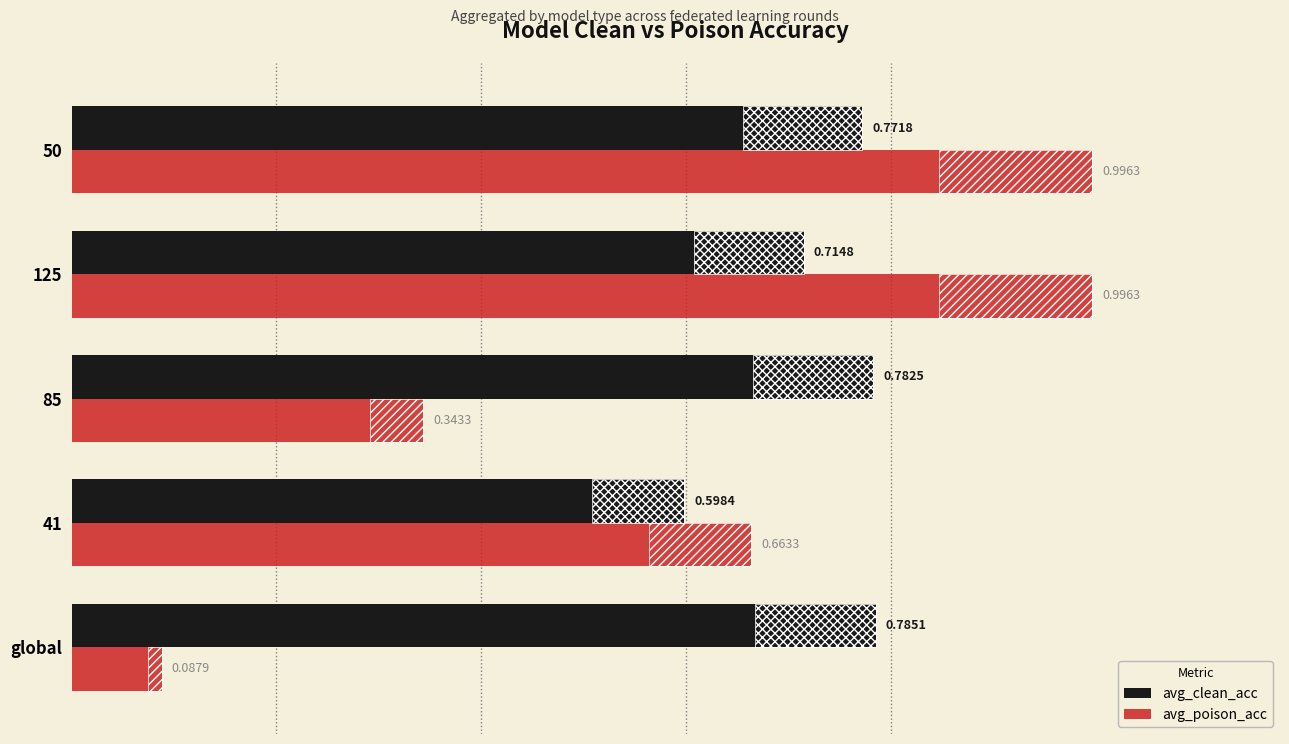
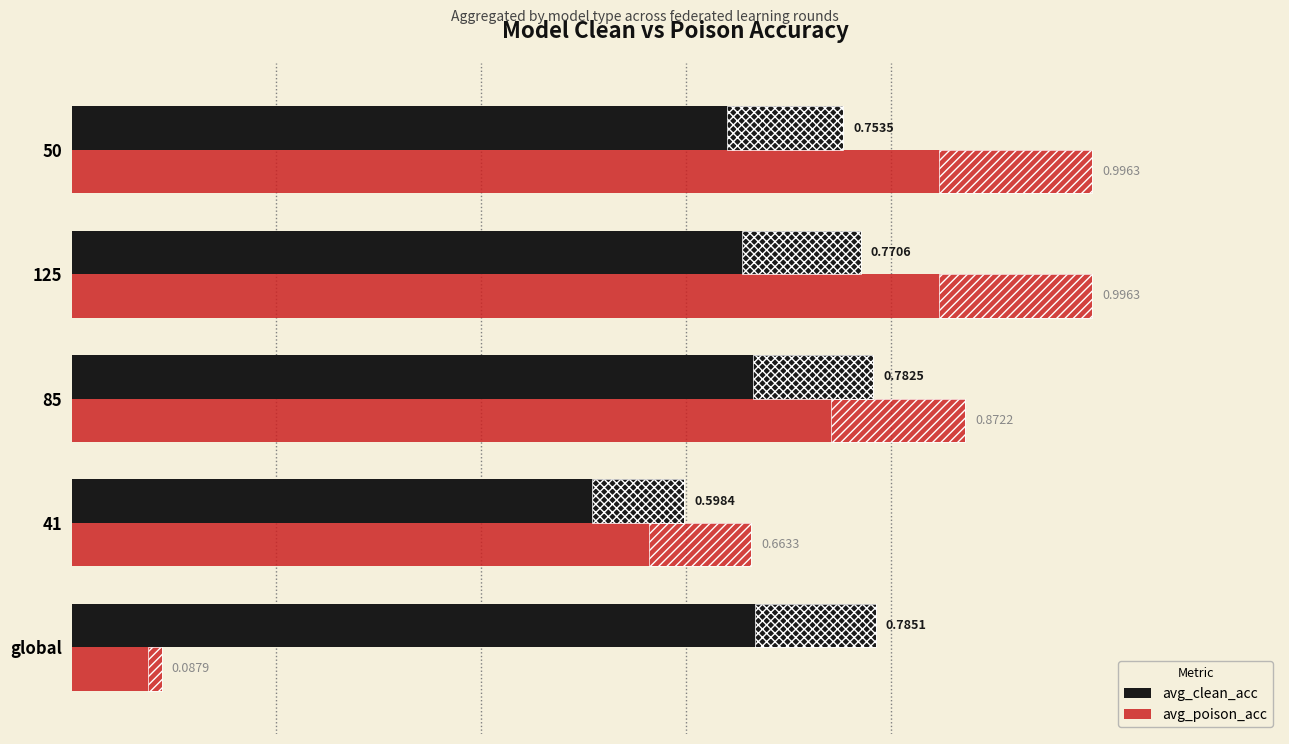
  {
    "avg_clean_acc": {
-     "50": 0.7718,
-     "125": 0.7148,
+     "50": 0.7535,
+     "125": 0.7706,
      "85": 0.7825,
      "41": 0.5984,
      "global": 0.7851
    },
    "avg_poison_acc": {
      "50": 0.9963,
      "125": 0.9963,
-     "85": 0.3433,
+     "85": 0.8722,
      "41": 0.6633,
      "global": 0.0879
    }
  }
